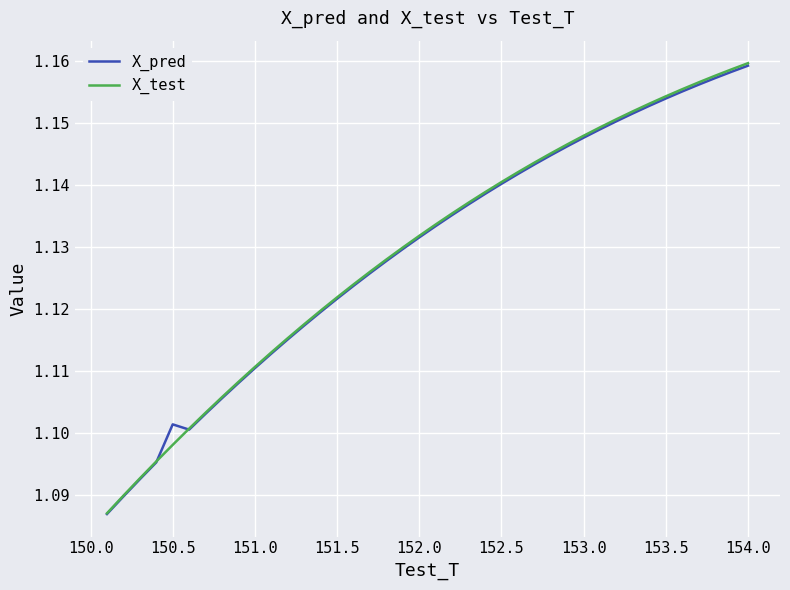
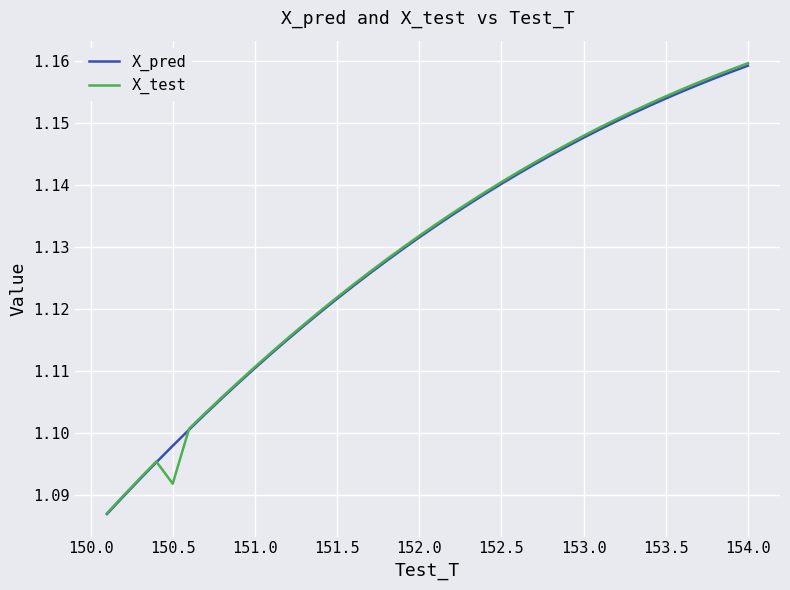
  {
    "X_pred": {
-     "150.5": 1.101
+     "150.5": 1.098
    },
    "X_test": {
-     "150.5": 1.098
+     "150.5": 1.092
    }
  }
